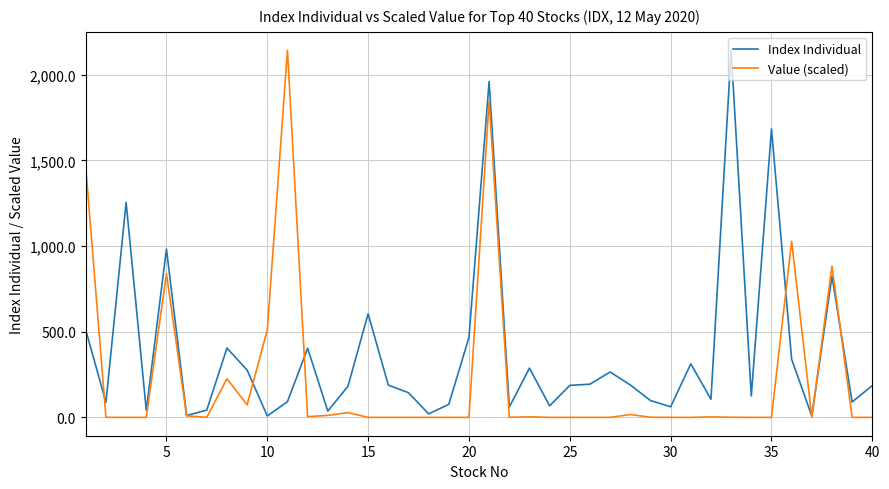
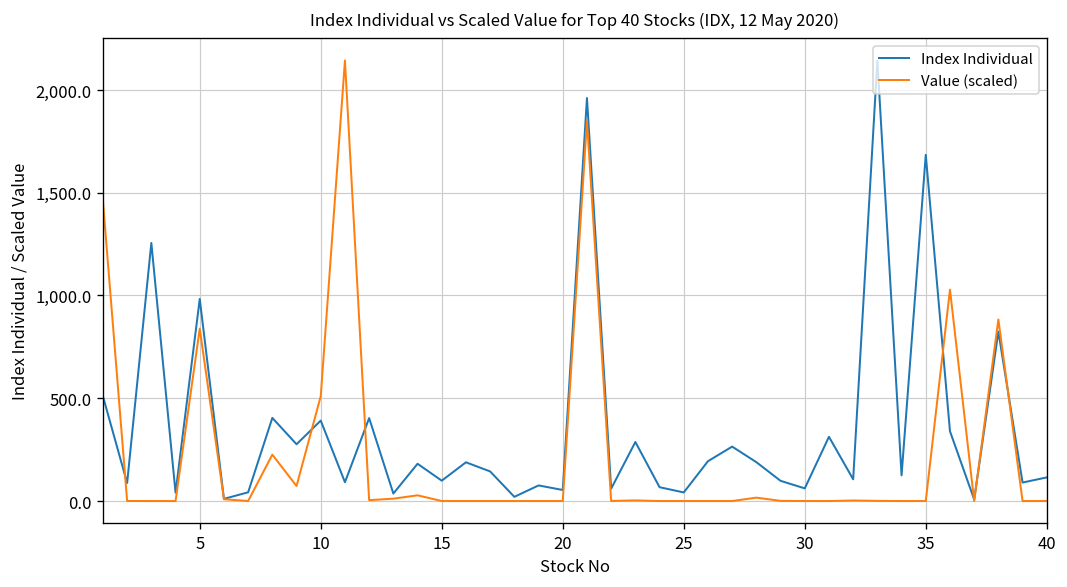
  {
    "Index Individual": {
      "5": "980",
-     "10": "10",
-     "15": "600",
-     "20": "470",
-     "25": "190",
+     "10": "390",
+     "15": "100",
+     "20": "50",
+     "25": "40",
      "30": "60",
      "35": "1,680",
-     "40": "190"
+     "40": "120"
    },
    "Value (scaled)": {
      "5": "840",
      "10": "510",
      "15": "0",
      "20": "0",
      "25": "0",
      "30": "0",
      "35": "0",
      "40": "0"
    }
  }
